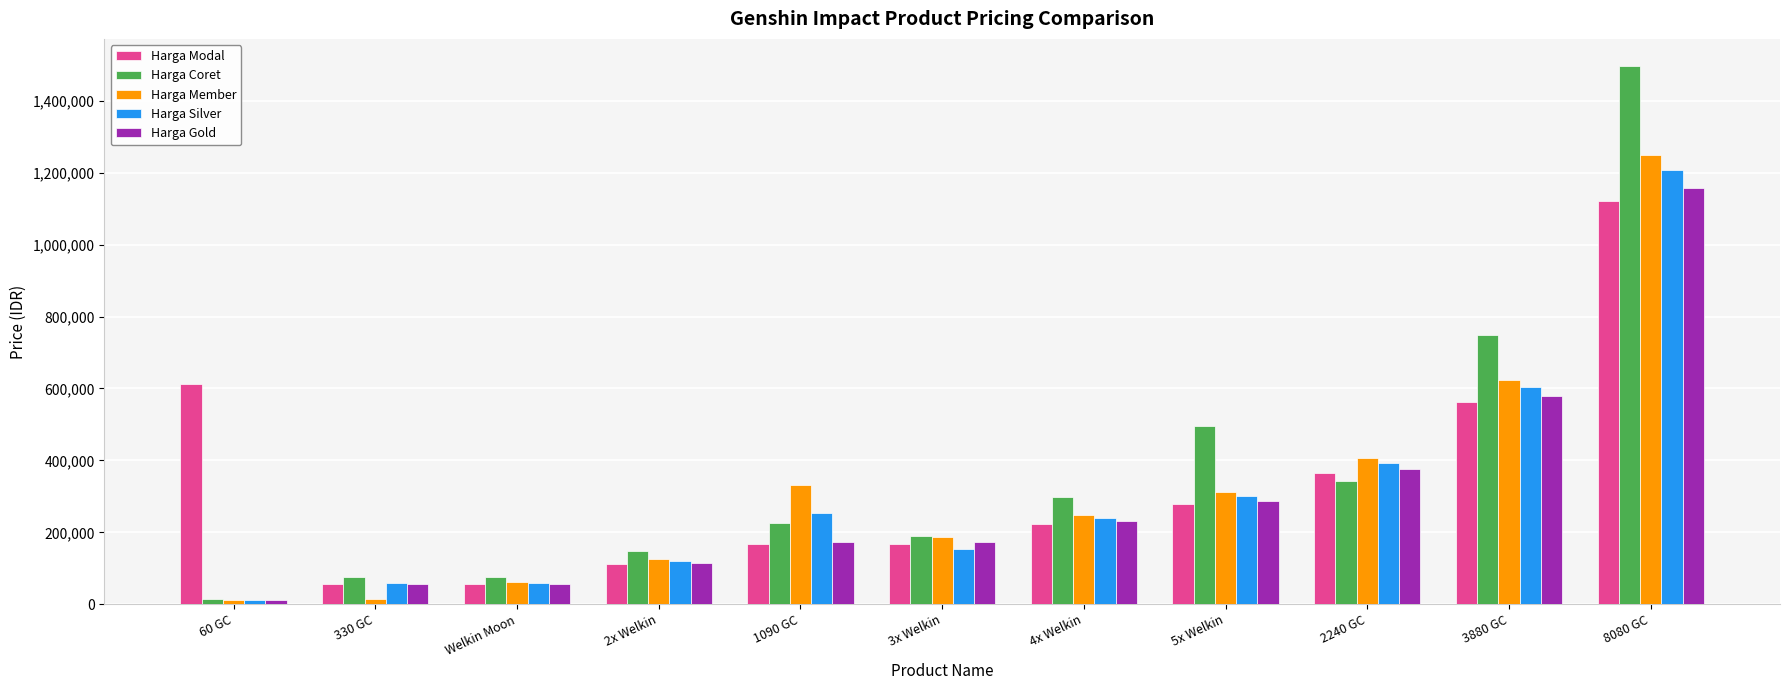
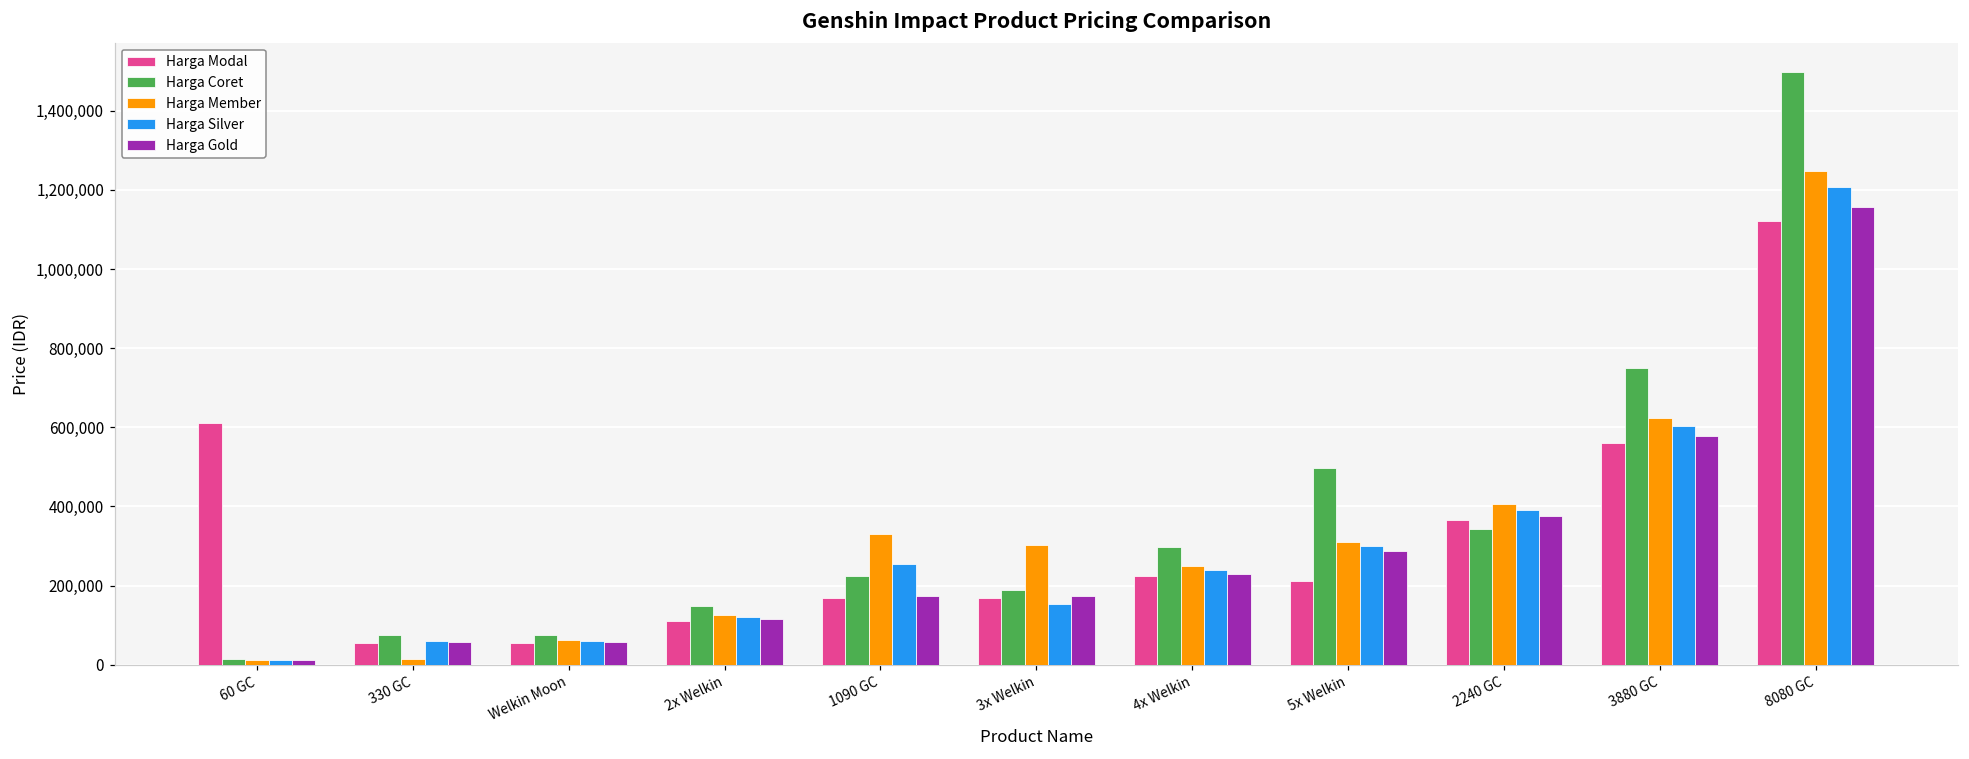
  {
    "Harga Modal": {
      "60 GC": "610,000",
      "330 GC": "60,000",
      "Welkin Moon": "60,000",
      "2x Welkin": "110,000",
      "1090 GC": "170,000",
      "3x Welkin": "170,000",
      "4x Welkin": "220,000",
-     "5x Welkin": "280,000",
+     "5x Welkin": "210,000",
      "2240 GC": "360,000",
      "3880 GC": "560,000",
      "8080 GC": "1,120,000"
    },
    "Harga Coret": {
      "60 GC": "20,000",
      "330 GC": "80,000",
      "Welkin Moon": "80,000",
      "2x Welkin": "150,000",
      "1090 GC": "230,000",
      "3x Welkin": "190,000",
      "4x Welkin": "300,000",
      "5x Welkin": "500,000",
      "2240 GC": "340,000",
      "3880 GC": "750,000",
      "8080 GC": "1,500,000"
    },
    "Harga Member": {
      "60 GC": "10,000",
      "330 GC": "20,000",
      "Welkin Moon": "60,000",
      "2x Welkin": "130,000",
      "1090 GC": "330,000",
-     "3x Welkin": "190,000",
+     "3x Welkin": "300,000",
      "4x Welkin": "250,000",
      "5x Welkin": "310,000",
      "2240 GC": "410,000",
      "3880 GC": "620,000",
      "8080 GC": "1,250,000"
    },
    "Harga Silver": {
      "60 GC": "10,000",
      "330 GC": "60,000",
      "Welkin Moon": "60,000",
      "2x Welkin": "120,000",
      "1090 GC": "250,000",
      "3x Welkin": "150,000",
      "4x Welkin": "240,000",
      "5x Welkin": "300,000",
      "2240 GC": "390,000",
      "3880 GC": "600,000",
      "8080 GC": "1,210,000"
    },
    "Harga Gold": {
      "60 GC": "10,000",
      "330 GC": "60,000",
      "Welkin Moon": "60,000",
      "2x Welkin": "120,000",
      "1090 GC": "170,000",
      "3x Welkin": "170,000",
      "4x Welkin": "230,000",
      "5x Welkin": "290,000",
      "2240 GC": "380,000",
      "3880 GC": "580,000",
      "8080 GC": "1,160,000"
    }
  }
